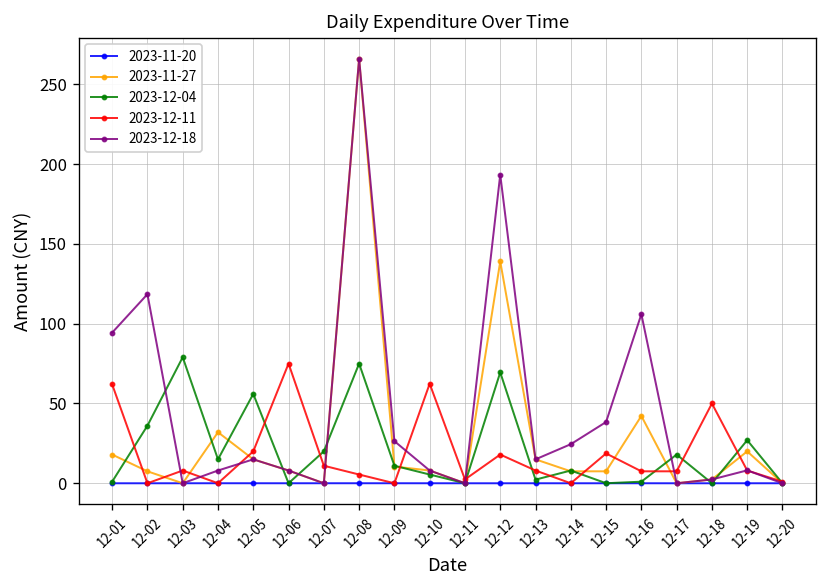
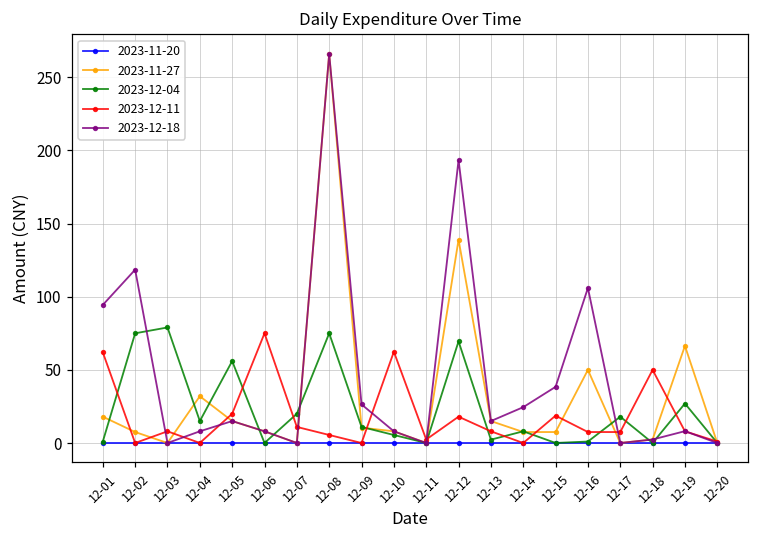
  {
    "2023-11-20": {
      "12-05": 0,
      "12-08": 0,
      "12-10": 0,
      "12-12": 0,
      "12-13": 0,
      "12-19": 0
    },
    "2023-11-27": {
      "12-01": 18,
      "12-02": 8,
      "12-04": 32,
      "12-12": 139,
      "12-15": 8,
-     "12-16": 42,
-     "12-19": 20
+     "12-16": 50,
+     "12-19": 66
    },
    "2023-12-04": {
-     "12-02": 36,
+     "12-02": 75,
      "12-03": 79,
      "12-04": 15,
      "12-05": 56,
      "12-07": 20,
      "12-08": 75,
      "12-10": 5,
      "12-12": 70,
      "12-13": 2,
      "12-17": 18,
      "12-19": 27
    },
    "2023-12-11": {
      "12-01": 62,
      "12-03": 8,
      "12-05": 20,
      "12-06": 75,
      "12-07": 11,
      "12-08": 5,
      "12-10": 62,
      "12-11": 2,
      "12-12": 18,
      "12-13": 8,
      "12-15": 19,
      "12-16": 8,
      "12-17": 8,
      "12-18": 50
    },
    "2023-12-18": {
      "12-01": 94,
      "12-02": 119,
      "12-04": 8,
      "12-09": 26,
      "12-12": 193,
      "12-14": 25,
      "12-15": 38,
      "12-16": 106
    }
  }
